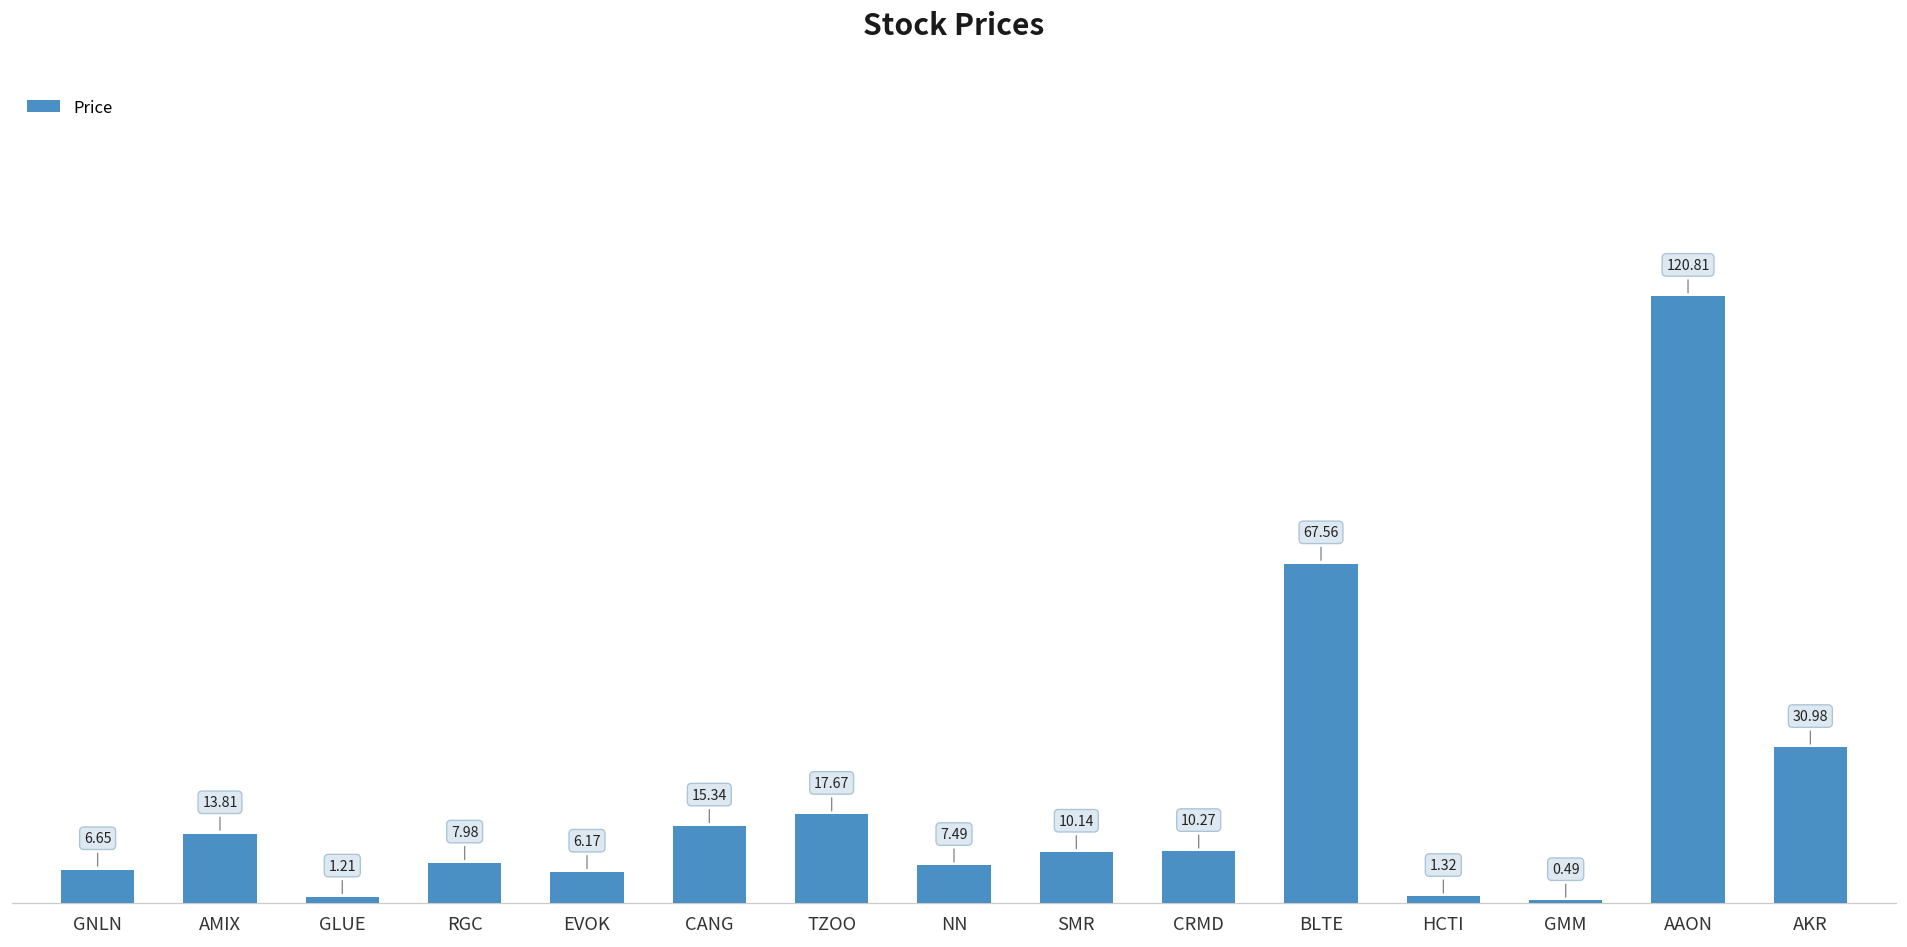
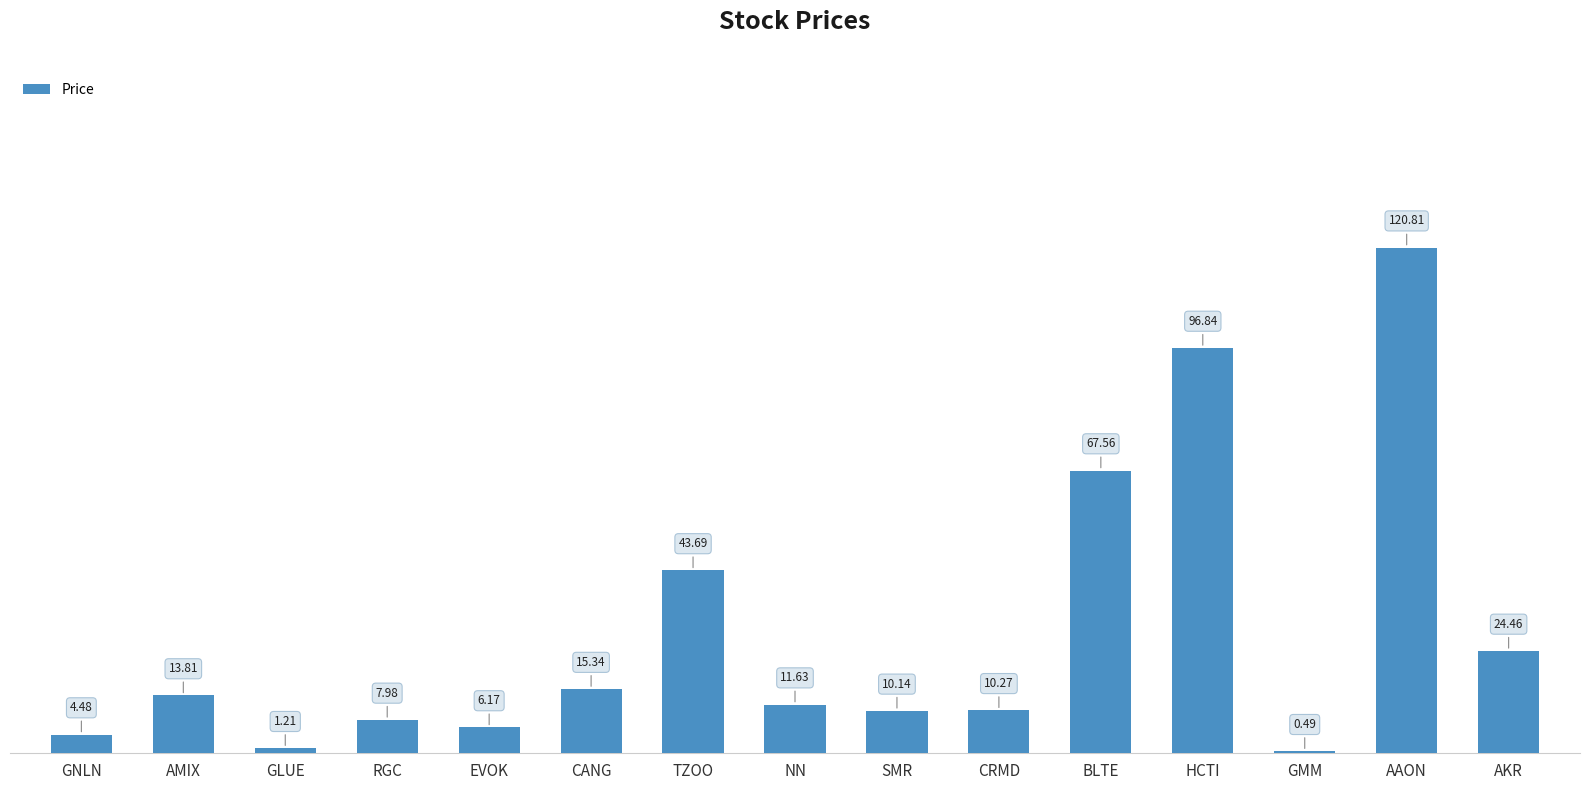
  {
-   "GNLN": 6.65,
-   "TZOO": 17.67,
-   "NN": 7.49,
-   "HCTI": 1.32,
-   "AKR": 30.98
+   "GNLN": 4.48,
+   "TZOO": 43.69,
+   "NN": 11.63,
+   "HCTI": 96.84,
+   "AKR": 24.46
  }
